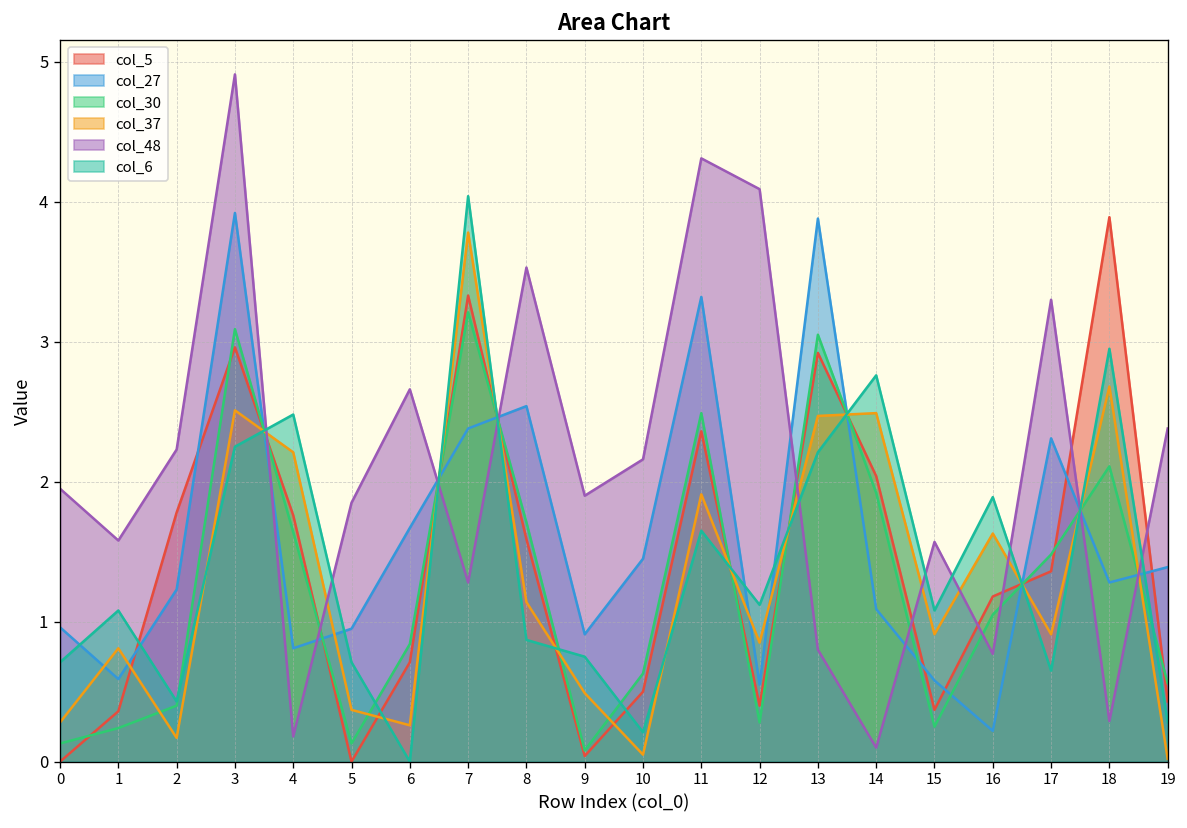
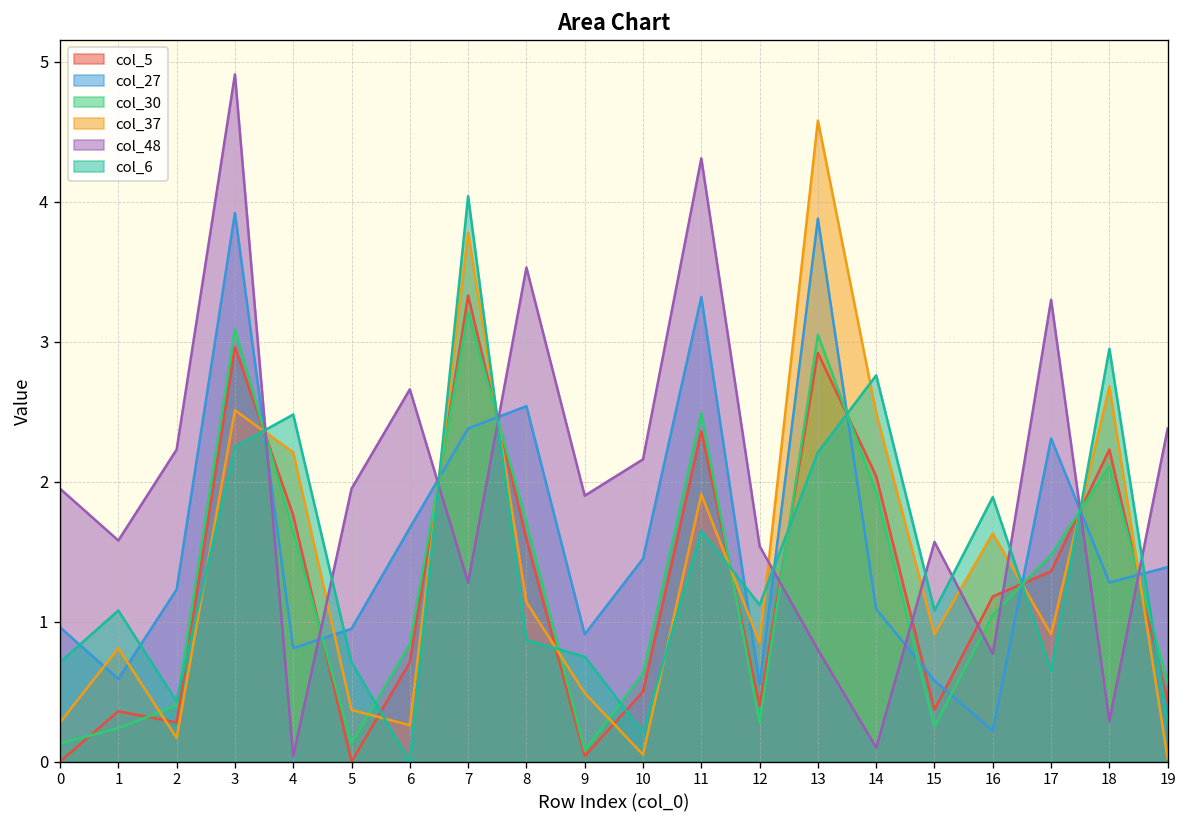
  {
    "col_5": {
      "0": 0.00,
      "1": 0.36,
-     "2": 1.78,
+     "2": 0.28,
      "3": 2.96,
      "4": 1.76,
      "5": 0.00,
      "6": 0.71,
      "7": 3.33,
      "8": 1.59,
      "9": 0.04,
      "10": 0.50,
      "11": 2.36,
      "12": 0.40,
      "13": 2.92,
      "14": 2.04,
      "15": 0.37,
      "16": 1.18,
      "17": 1.36,
-     "18": 3.89,
+     "18": 2.23,
      "19": 0.43
    },
    "col_37": {
      "0": 0.28,
      "1": 0.81,
      "2": 0.17,
      "3": 2.51,
      "4": 2.21,
      "5": 0.37,
      "6": 0.26,
      "7": 3.78,
      "8": 1.14,
      "9": 0.49,
      "10": 0.05,
      "11": 1.91,
      "12": 0.85,
-     "13": 2.47,
+     "13": 4.58,
      "14": 2.49,
      "15": 0.91,
      "16": 1.63,
      "17": 0.91,
      "18": 2.68,
      "19": 0.02
    },
    "col_48": {
      "0": 1.95,
      "1": 1.58,
      "2": 2.23,
      "3": 4.91,
-     "4": 0.18,
-     "5": 1.85,
+     "4": 0.04,
+     "5": 1.95,
      "6": 2.66,
      "7": 1.28,
      "8": 3.53,
      "9": 1.90,
      "10": 2.16,
      "11": 4.31,
-     "12": 4.09,
+     "12": 1.54,
      "13": 0.80,
      "14": 0.10,
      "15": 1.57,
      "16": 0.77,
      "17": 3.30,
      "18": 0.29,
      "19": 2.38
    }
  }
